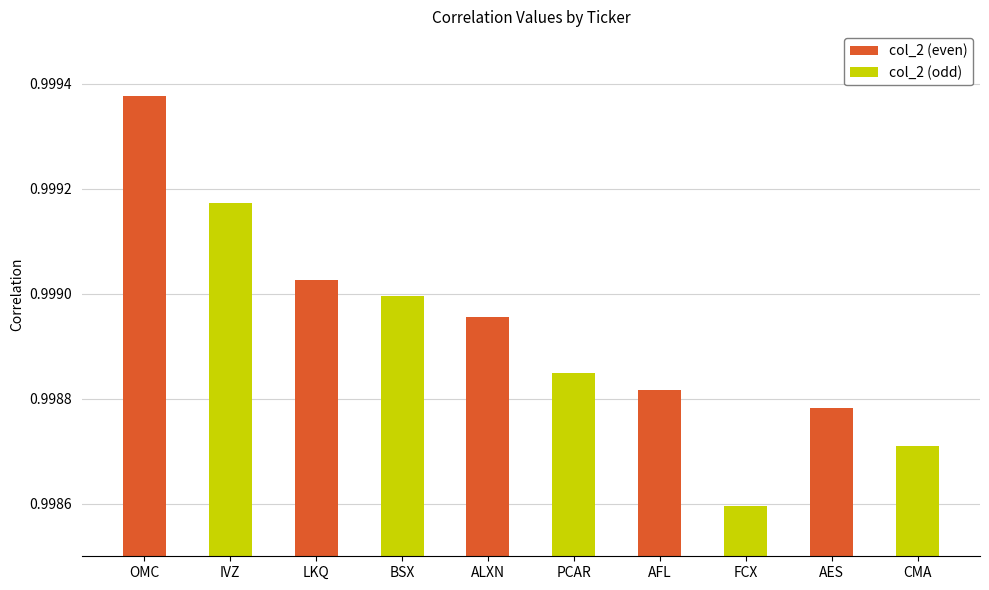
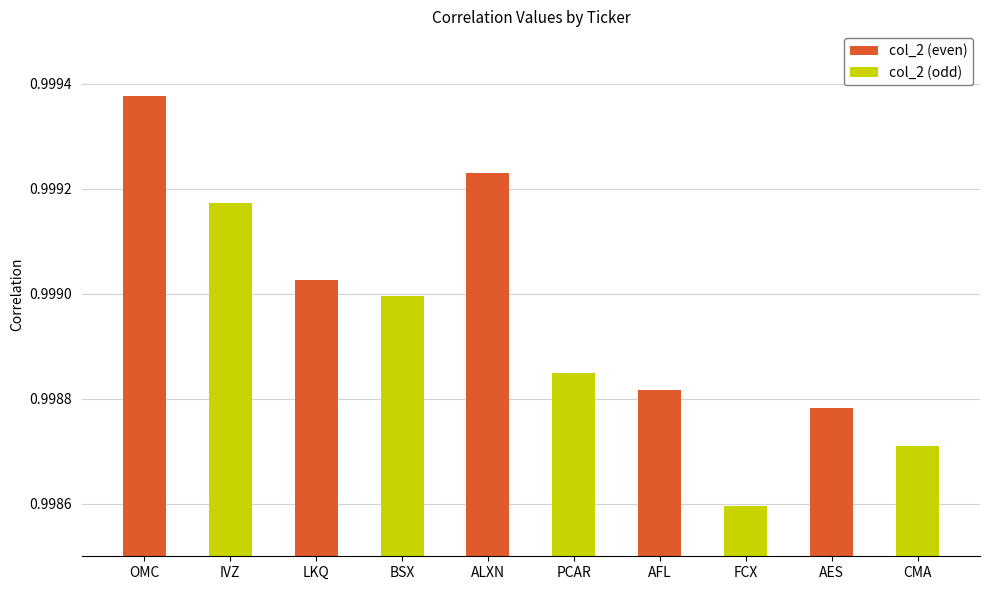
  {
    "OMC": 0.99938,
    "IVZ": 0.99917,
    "LKQ": 0.99903,
    "BSX": 0.99900,
-   "ALXN": 0.99896,
+   "ALXN": 0.99923,
    "PCAR": 0.99885,
    "AFL": 0.99882,
    "FCX": 0.99860,
    "AES": 0.99878,
    "CMA": 0.99871
  }
